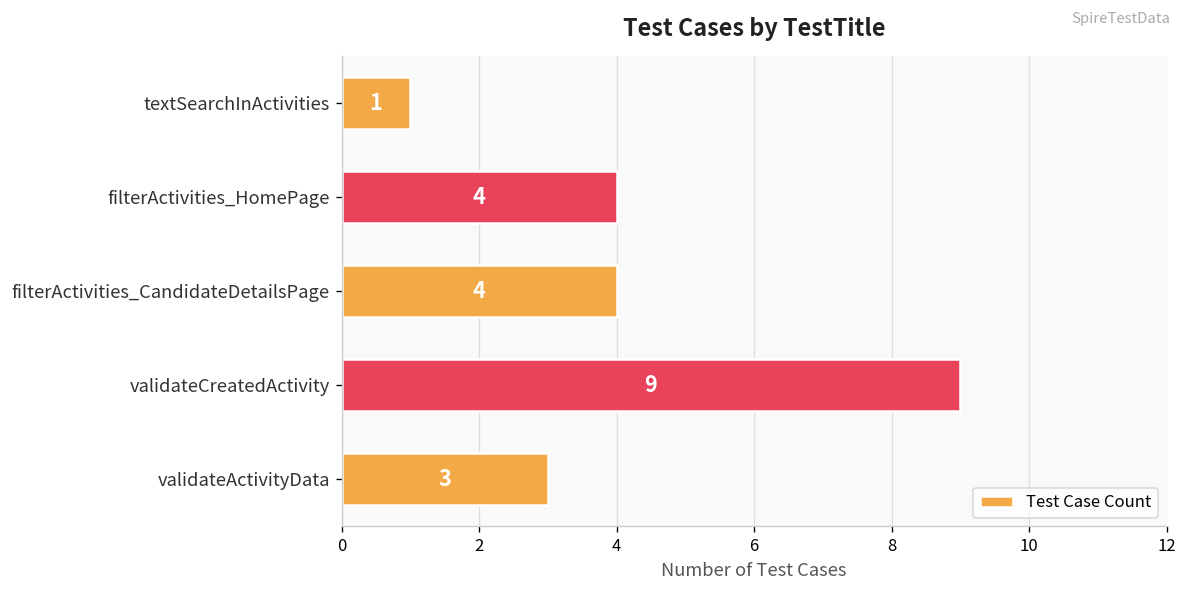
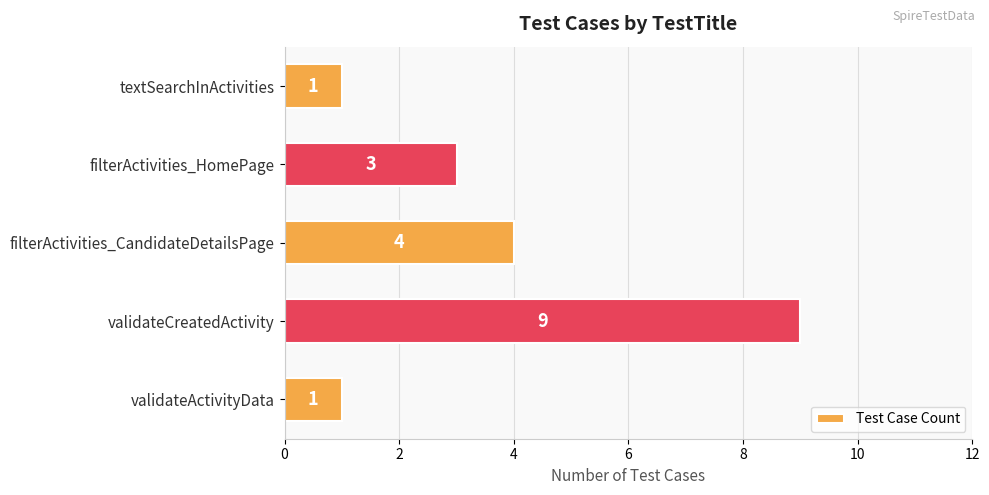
  {
    "textSearchInActivities": 1,
-   "filterActivities_HomePage": 4,
+   "filterActivities_HomePage": 3,
    "filterActivities_CandidateDetailsPage": 4,
    "validateCreatedActivity": 9,
-   "validateActivityData": 3
+   "validateActivityData": 1
  }
